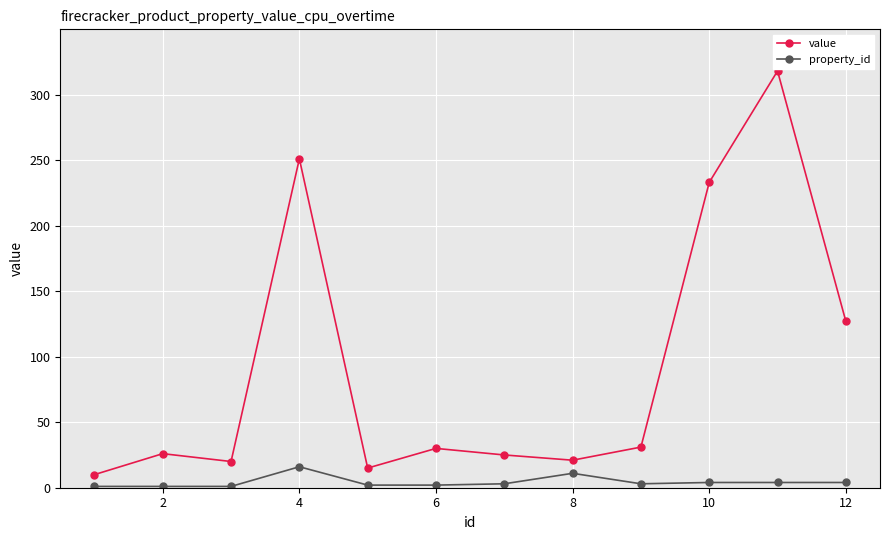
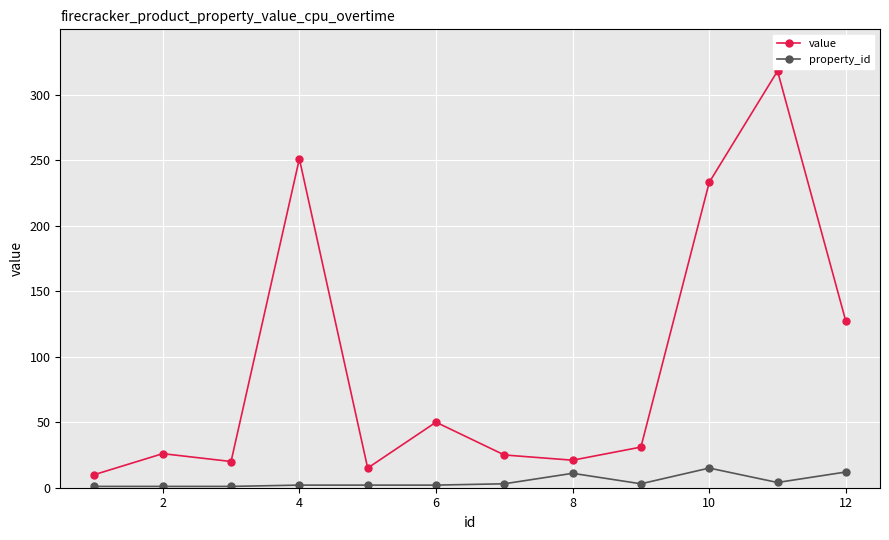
  {
    "value": {
      "2": 26,
      "4": 251,
-     "6": 30,
+     "6": 50,
      "8": 21,
      "10": 233,
      "12": 127
    },
    "property_id": {
      "2": 1,
-     "4": 16,
+     "4": 2,
      "6": 2,
      "8": 11,
-     "10": 4,
-     "12": 4
+     "10": 15,
+     "12": 12
    }
  }
